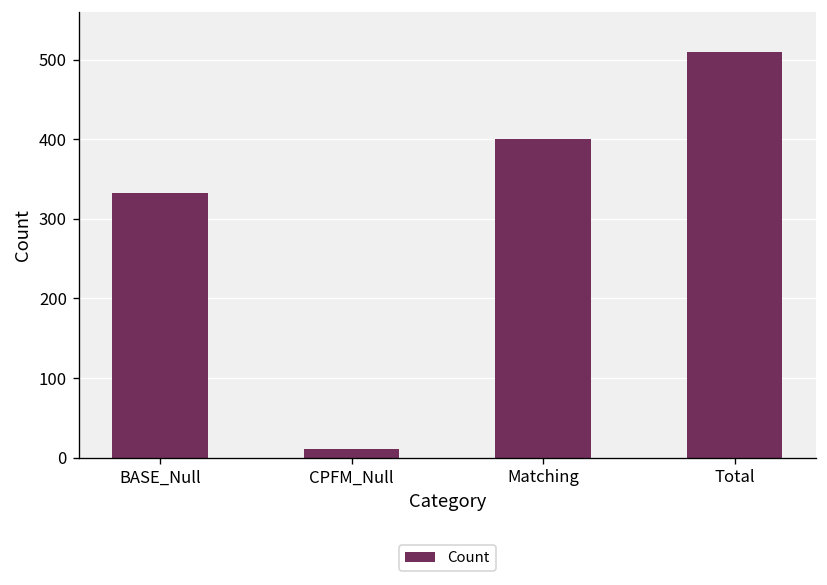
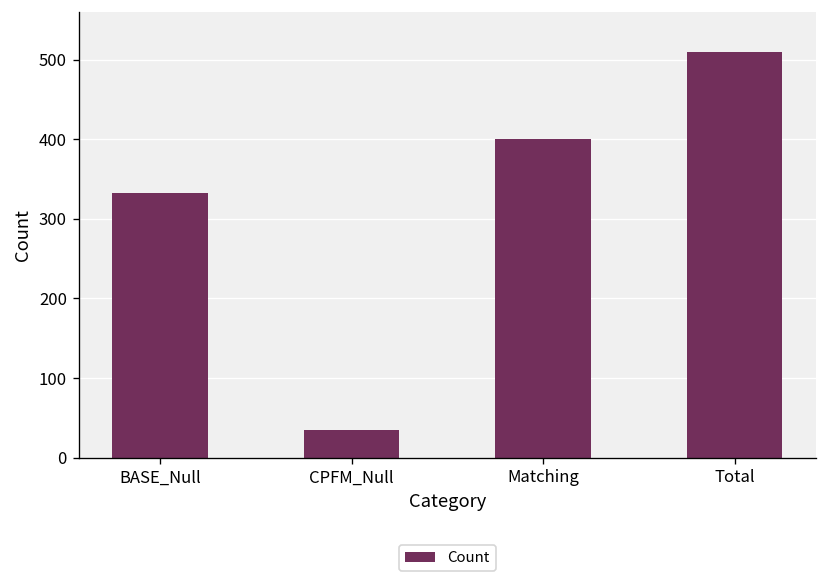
  {
    "BASE_Null": 330,
-   "CPFM_Null": 10,
+   "CPFM_Null": 40,
    "Matching": 400,
    "Total": 510
  }
